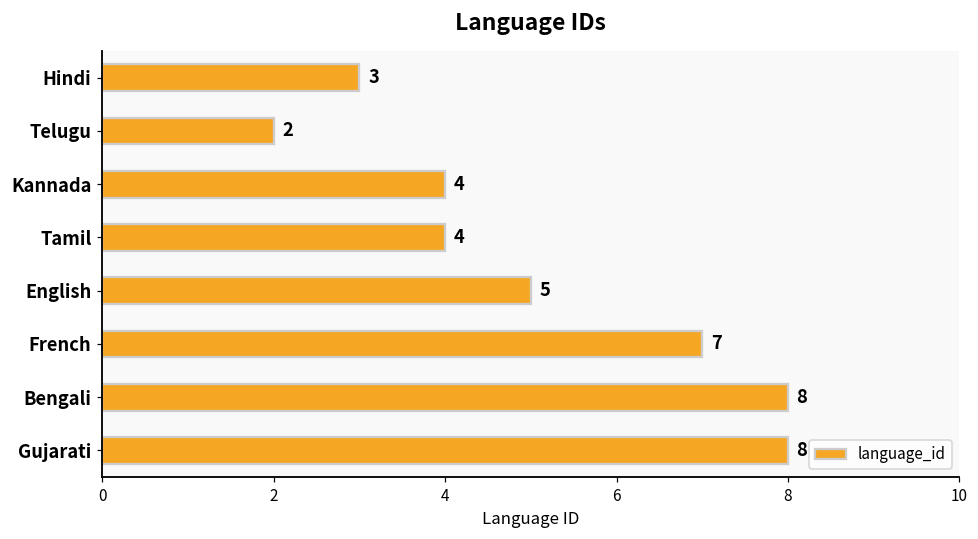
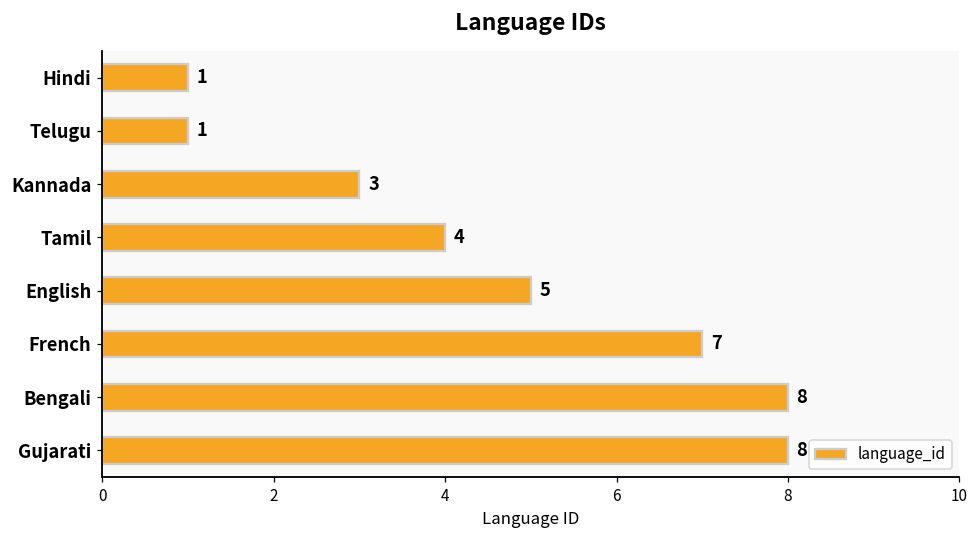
  {
-   "Hindi": 3,
-   "Telugu": 2,
-   "Kannada": 4,
+   "Hindi": 1,
+   "Telugu": 1,
+   "Kannada": 3,
    "Tamil": 4,
    "English": 5,
    "French": 7,
    "Bengali": 8,
    "Gujarati": 8
  }
